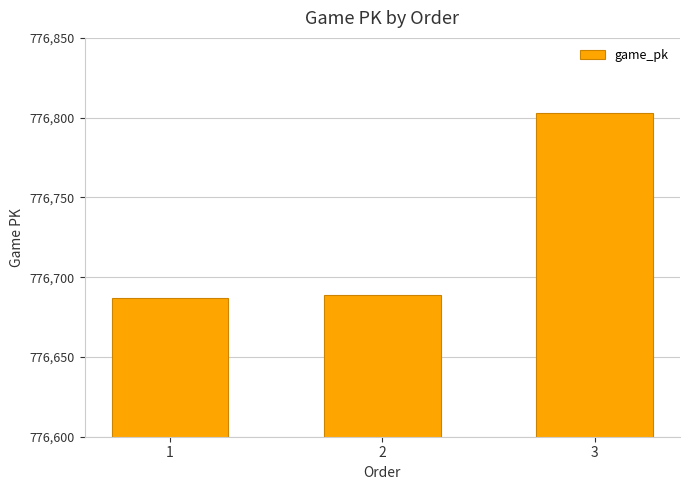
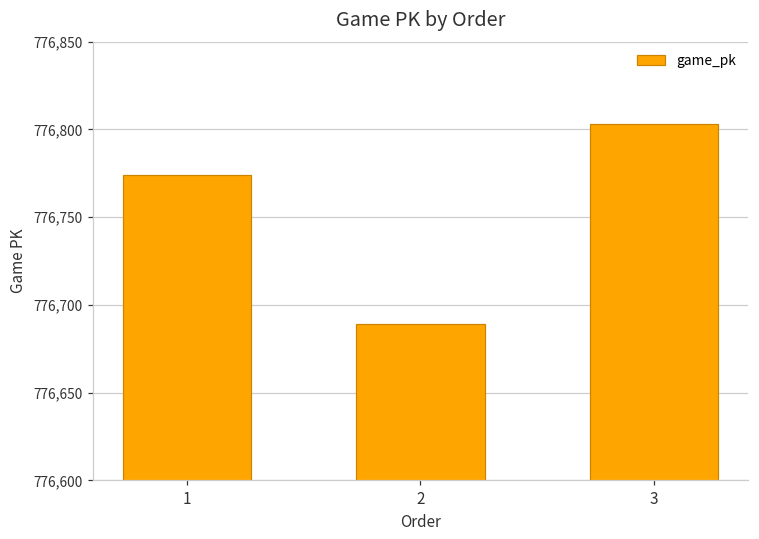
  {
-   "1": "776,687",
+   "1": "776,774",
    "2": "776,689",
    "3": "776,803"
  }
